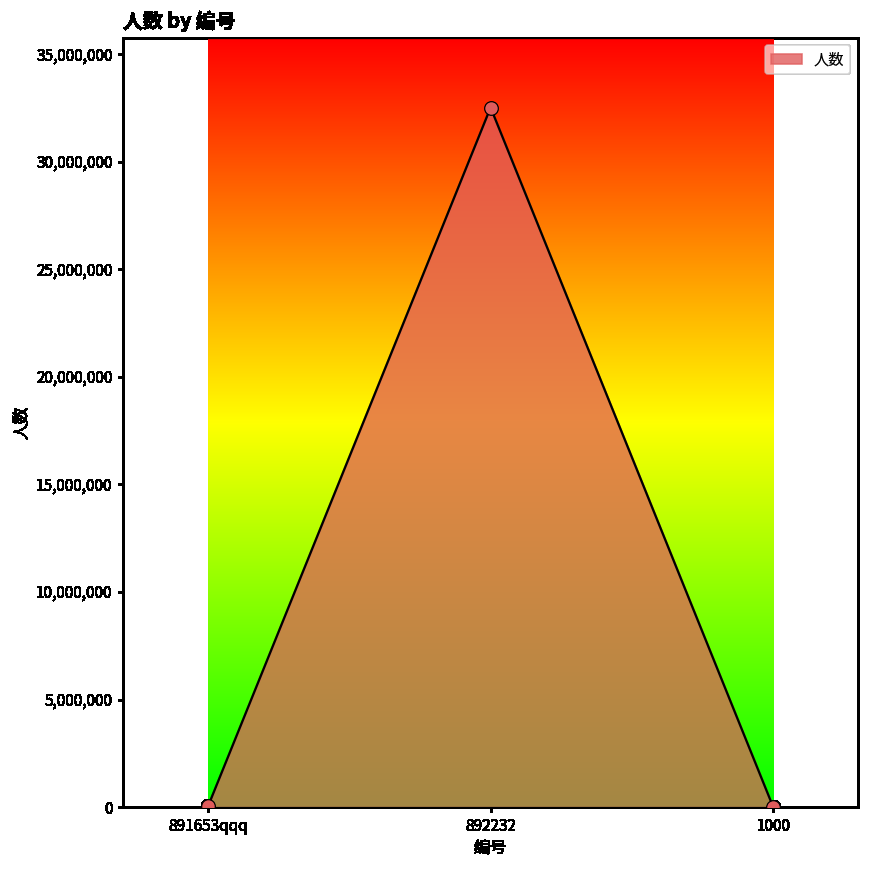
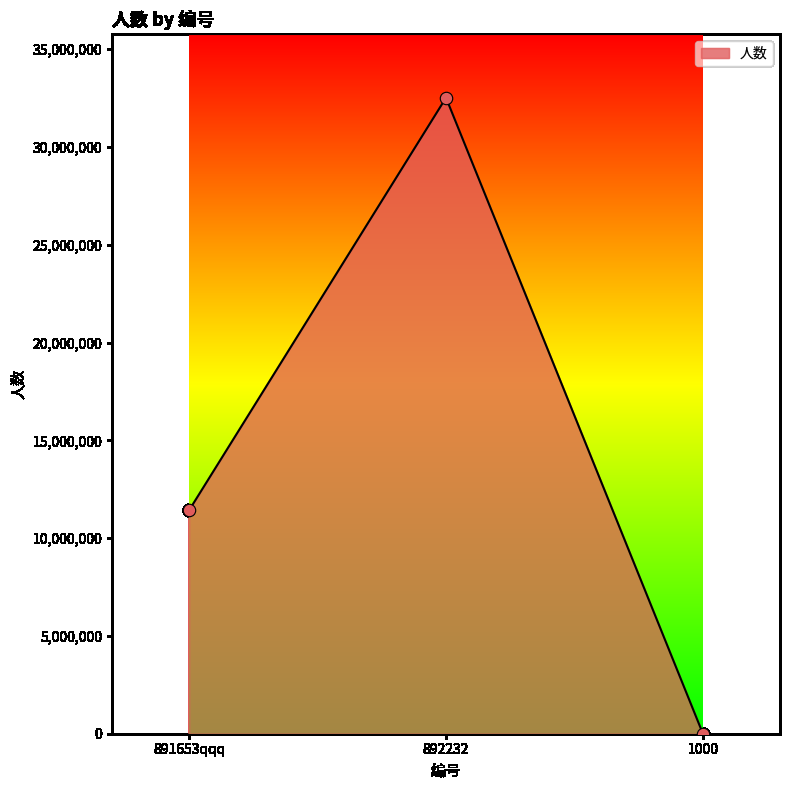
  {
-   "891653qqq": "0",
+   "891653qqq": "11,400,000",
    "892232": "32,500,000",
    "1000": "0"
  }
